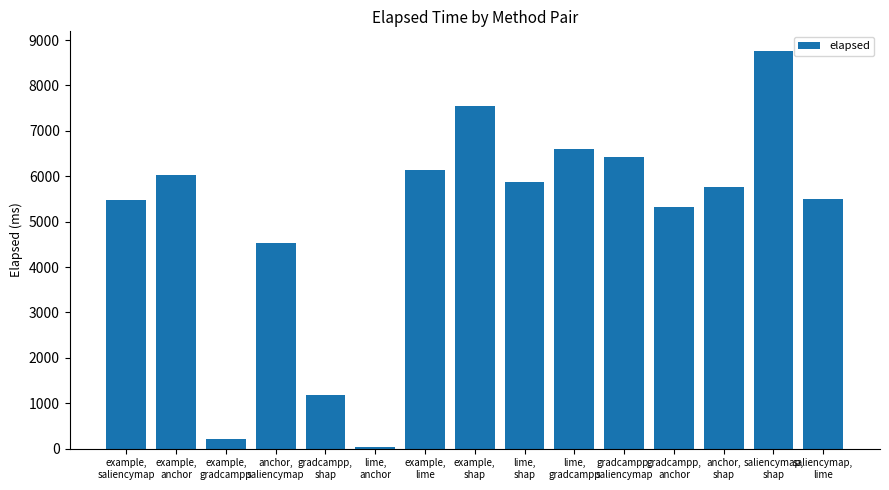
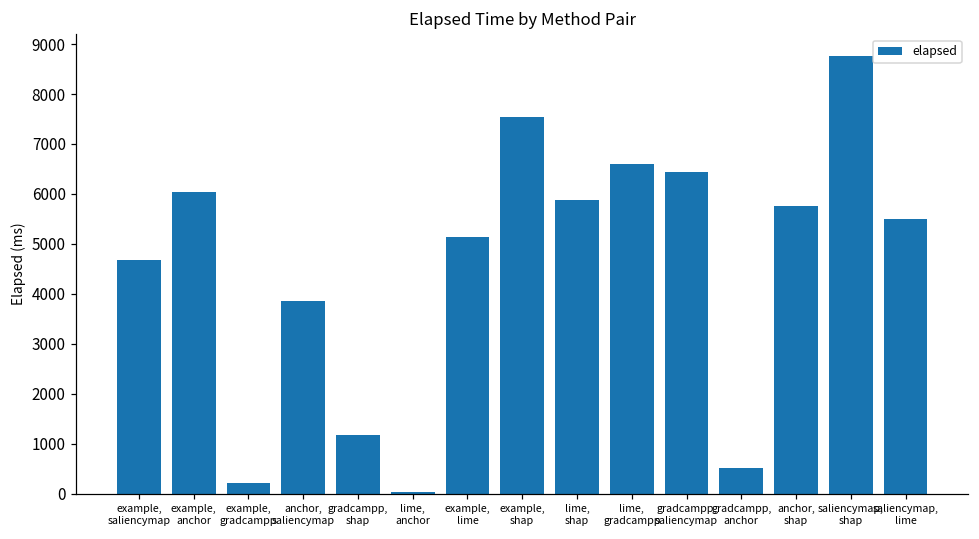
  {
-   "example, saliencymap": 5500,
+   "example, saliencymap": 4700,
    "example, anchor": 6000,
    "example, gradcampp": 200,
-   "anchor, saliencymap": 4500,
+   "anchor, saliencymap": 3900,
    "gradcampp, shap": 1200,
-   "example, lime": 6100,
+   "example, lime": 5100,
    "example, shap": 7500,
    "lime, shap": 5900,
    "lime, gradcampp": 6600,
    "gradcampp, saliencymap": 6400,
-   "gradcampp, anchor": 5300,
+   "gradcampp, anchor": 500,
    "anchor, shap": 5800
  }
